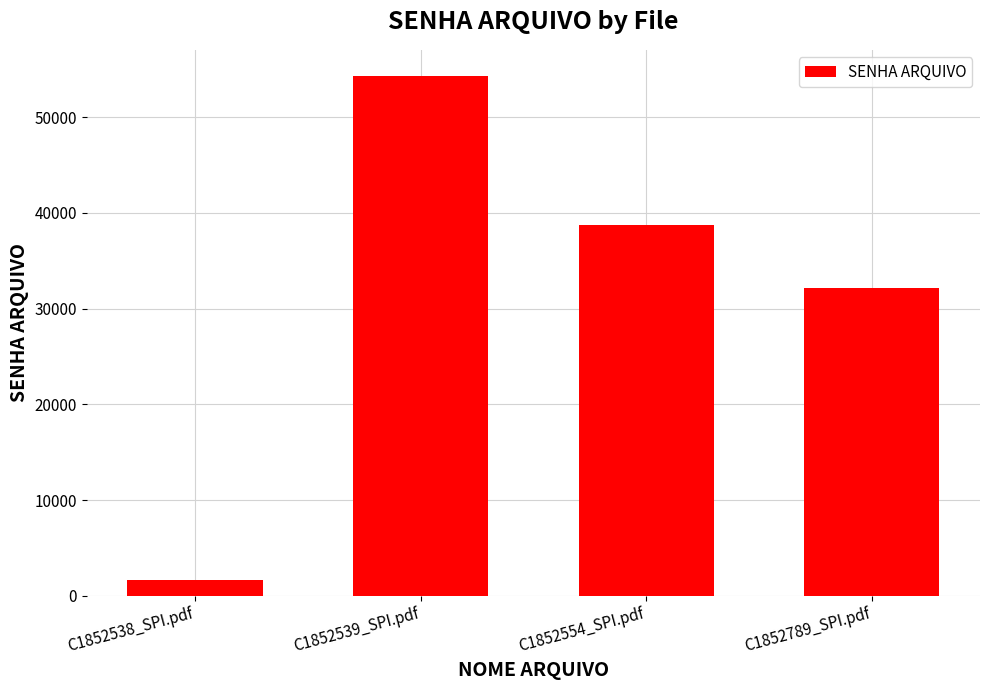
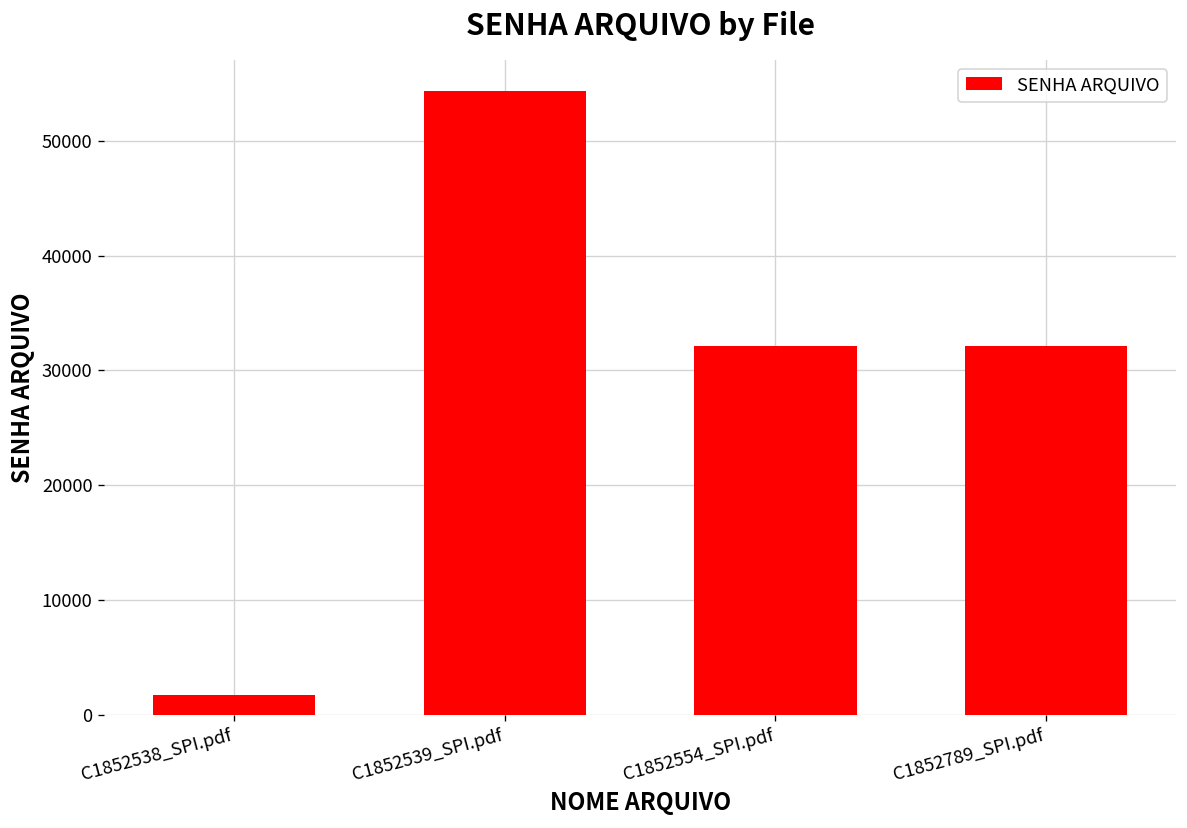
  {
    "C1852538_SPI.pdf": 2000,
    "C1852539_SPI.pdf": 54000,
-   "C1852554_SPI.pdf": 39000,
+   "C1852554_SPI.pdf": 32000,
    "C1852789_SPI.pdf": 32000
  }
